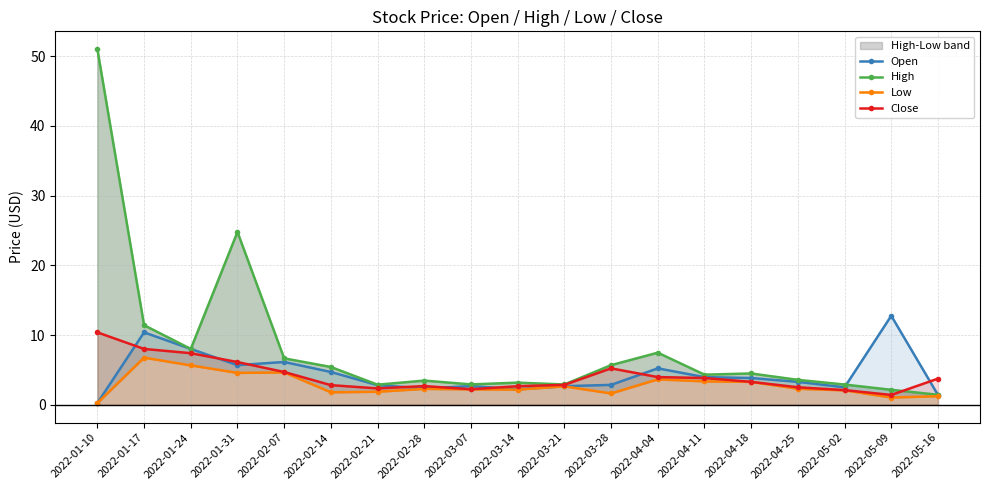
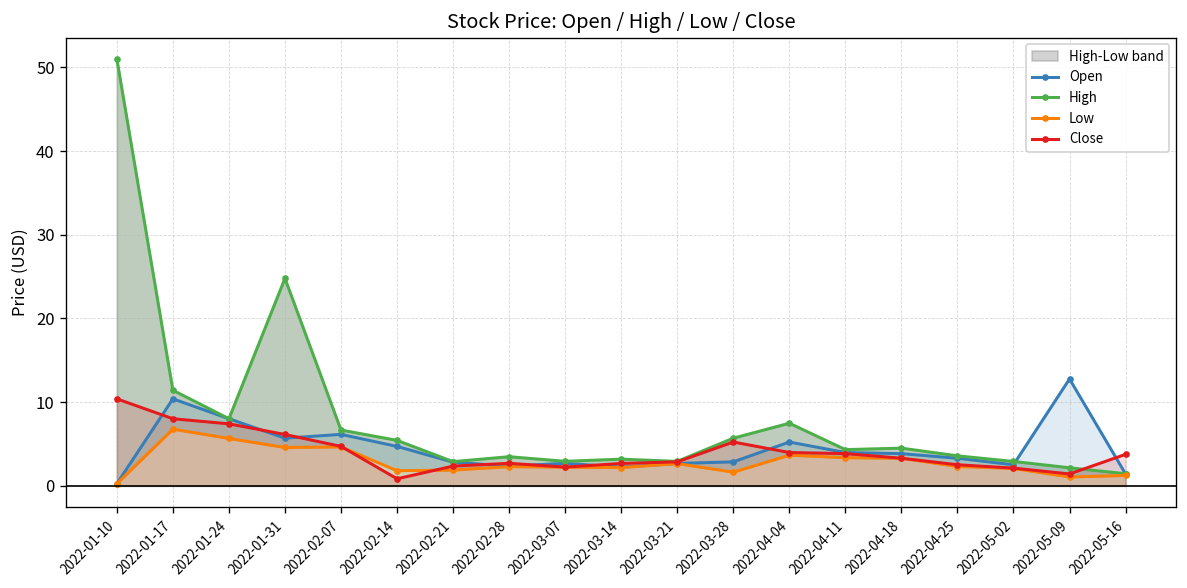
  {
    "Open": {
      "2022-01-17": 10,
      "2022-01-31": 6,
      "2022-02-07": 6,
      "2022-02-14": 5,
      "2022-03-28": 3,
      "2022-04-04": 5,
      "2022-04-18": 4,
      "2022-05-02": 3,
      "2022-05-09": 13
    },
    "High-Low band": {
      "2022-01-10": 51,
      "2022-01-17": 11,
      "2022-01-31": 25,
      "2022-02-07": 7,
      "2022-02-14": 5,
      "2022-02-28": 3,
      "2022-03-14": 3,
      "2022-03-28": 6,
      "2022-04-04": 7,
      "2022-04-18": 5,
      "2022-05-02": 3,
      "2022-05-09": 2
    },
    "Low": {
      "2022-01-17": 7,
      "2022-01-24": 6,
      "2022-01-31": 5,
      "2022-02-14": 2,
      "2022-02-21": 2,
      "2022-03-28": 2,
      "2022-04-11": 3
    },
    "Close": {
      "2022-01-10": 10,
      "2022-01-17": 8,
      "2022-01-24": 7,
      "2022-01-31": 6,
-     "2022-02-14": 3,
+     "2022-02-14": 1,
      "2022-02-21": 2,
      "2022-03-14": 3,
      "2022-03-28": 5,
      "2022-05-16": 4
    }
  }
